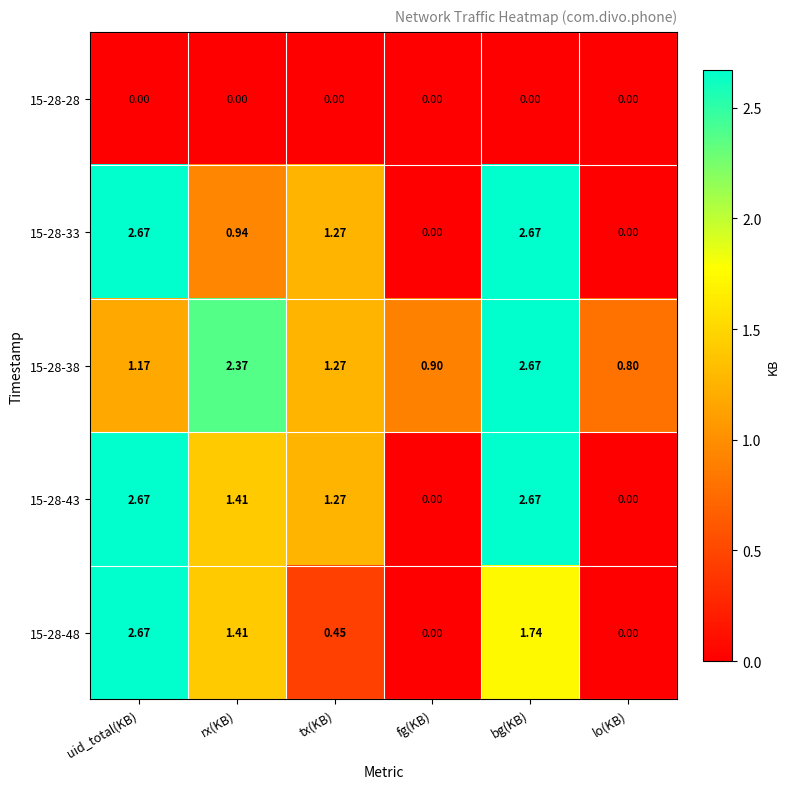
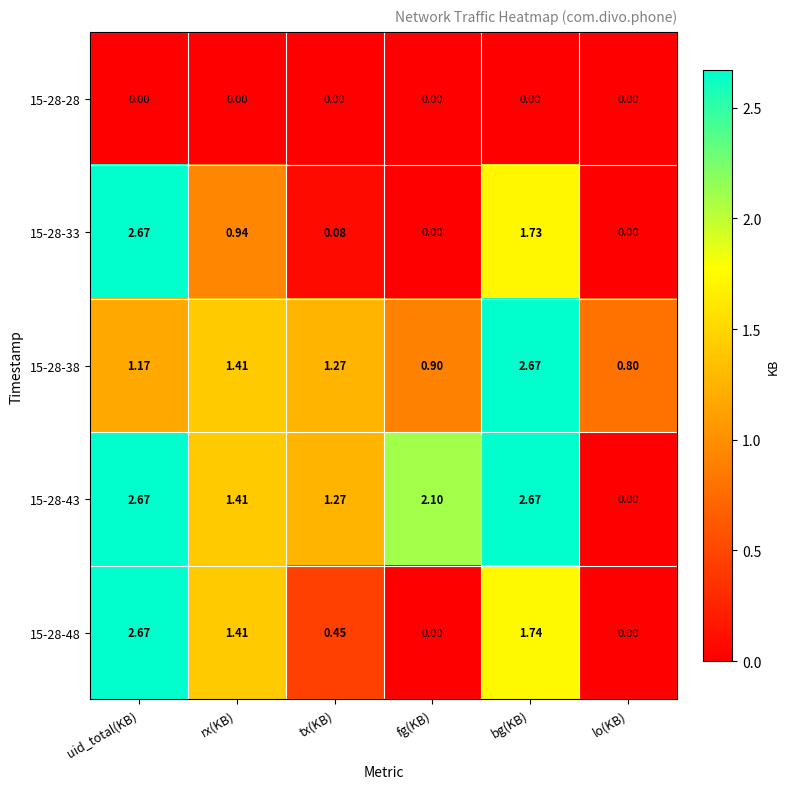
  {
    "15-28-28": {
      "uid_total(KB)": 0.00,
      "rx(KB)": 0.00,
      "tx(KB)": 0.00,
      "fg(KB)": 0.00,
      "bg(KB)": 0.00,
      "lo(KB)": 0.00
    },
    "15-28-33": {
      "uid_total(KB)": 2.67,
      "rx(KB)": 0.94,
-     "tx(KB)": 1.27,
+     "tx(KB)": 0.08,
      "fg(KB)": 0.00,
-     "bg(KB)": 2.67,
+     "bg(KB)": 1.73,
      "lo(KB)": 0.00
    },
    "15-28-38": {
      "uid_total(KB)": 1.17,
-     "rx(KB)": 2.37,
+     "rx(KB)": 1.41,
      "tx(KB)": 1.27,
      "fg(KB)": 0.90,
      "bg(KB)": 2.67,
      "lo(KB)": 0.80
    },
    "15-28-43": {
      "uid_total(KB)": 2.67,
      "rx(KB)": 1.41,
      "tx(KB)": 1.27,
-     "fg(KB)": 0.00,
+     "fg(KB)": 2.10,
      "bg(KB)": 2.67,
      "lo(KB)": 0.00
    },
    "15-28-48": {
      "uid_total(KB)": 2.67,
      "rx(KB)": 1.41,
      "tx(KB)": 0.45,
      "fg(KB)": 0.00,
      "bg(KB)": 1.74,
      "lo(KB)": 0.00
    }
  }
